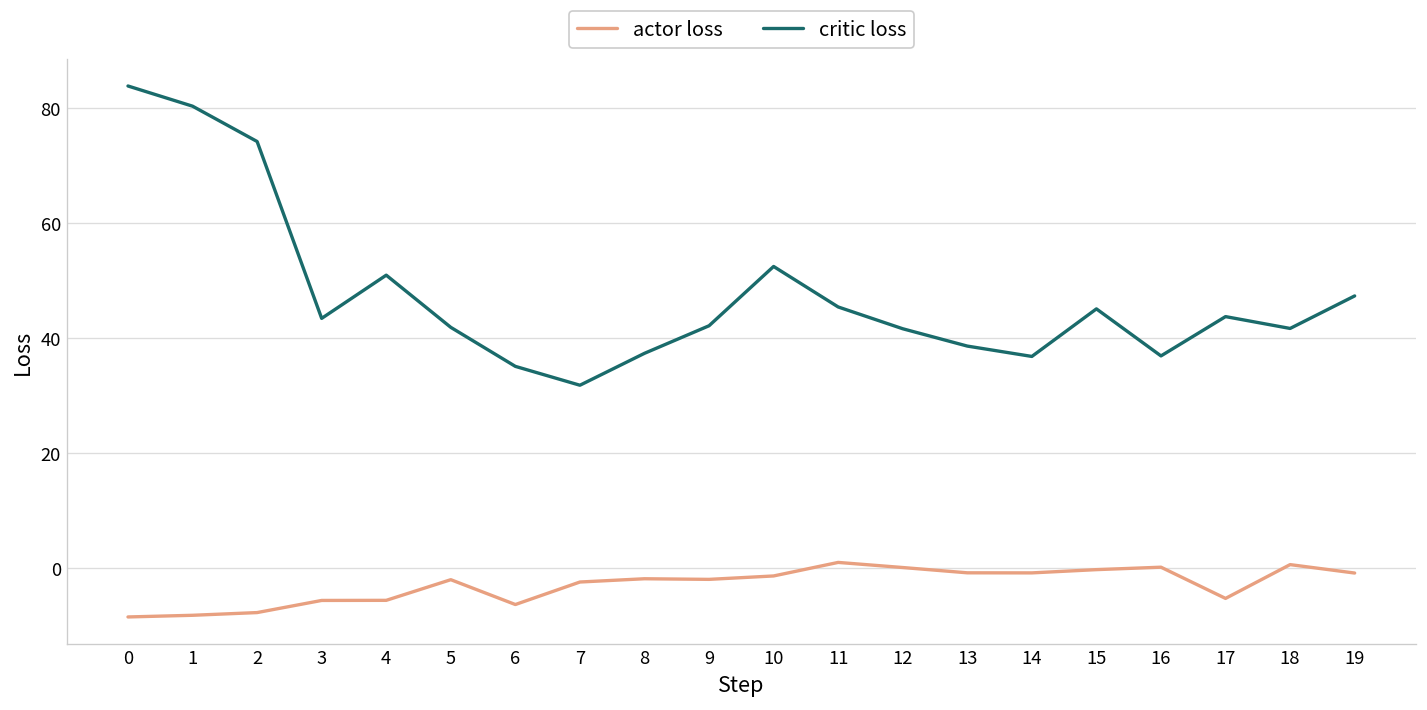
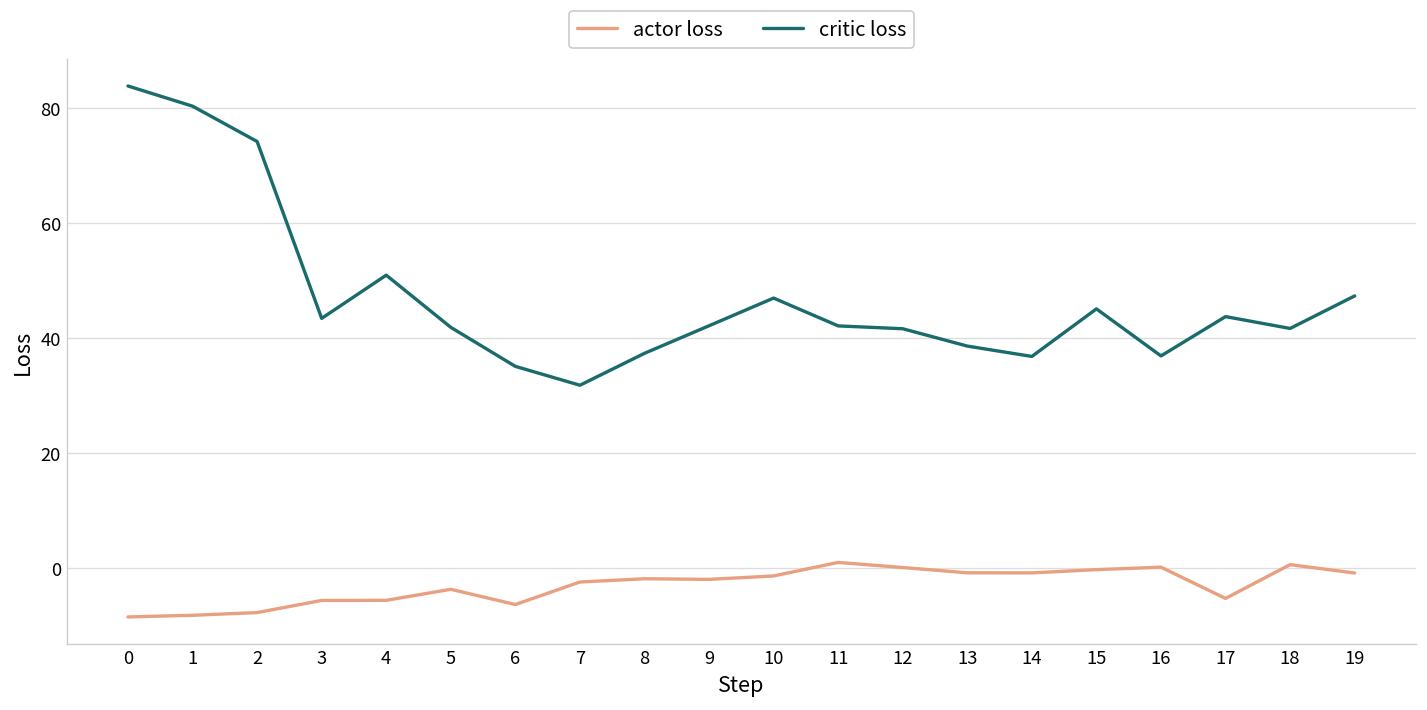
  {
    "actor loss": {
      "0": -9,
      "1": -8,
      "2": -8,
      "3": -6,
      "4": -6,
-     "5": -2,
+     "5": -4,
      "6": -6,
      "7": -2,
      "8": -2,
      "9": -2,
      "10": -1,
      "11": 1,
      "12": 0,
      "13": -1,
      "14": -1,
      "15": 0,
      "16": 0,
      "17": -5,
      "18": 1,
      "19": -1
    },
    "critic loss": {
      "0": 84,
      "1": 80,
      "2": 74,
      "3": 43,
      "4": 51,
      "5": 42,
      "6": 35,
      "7": 32,
      "8": 37,
      "9": 42,
-     "10": 52,
-     "11": 45,
+     "10": 47,
+     "11": 42,
      "12": 42,
      "13": 39,
      "14": 37,
      "15": 45,
      "16": 37,
      "17": 44,
      "18": 42,
      "19": 47
    }
  }
